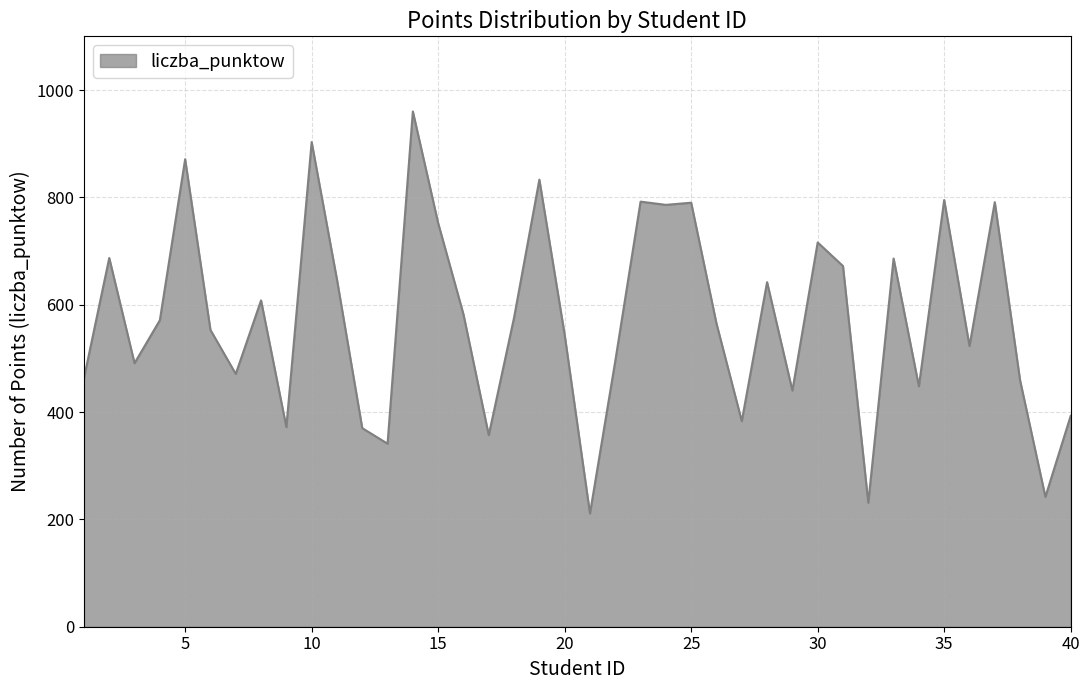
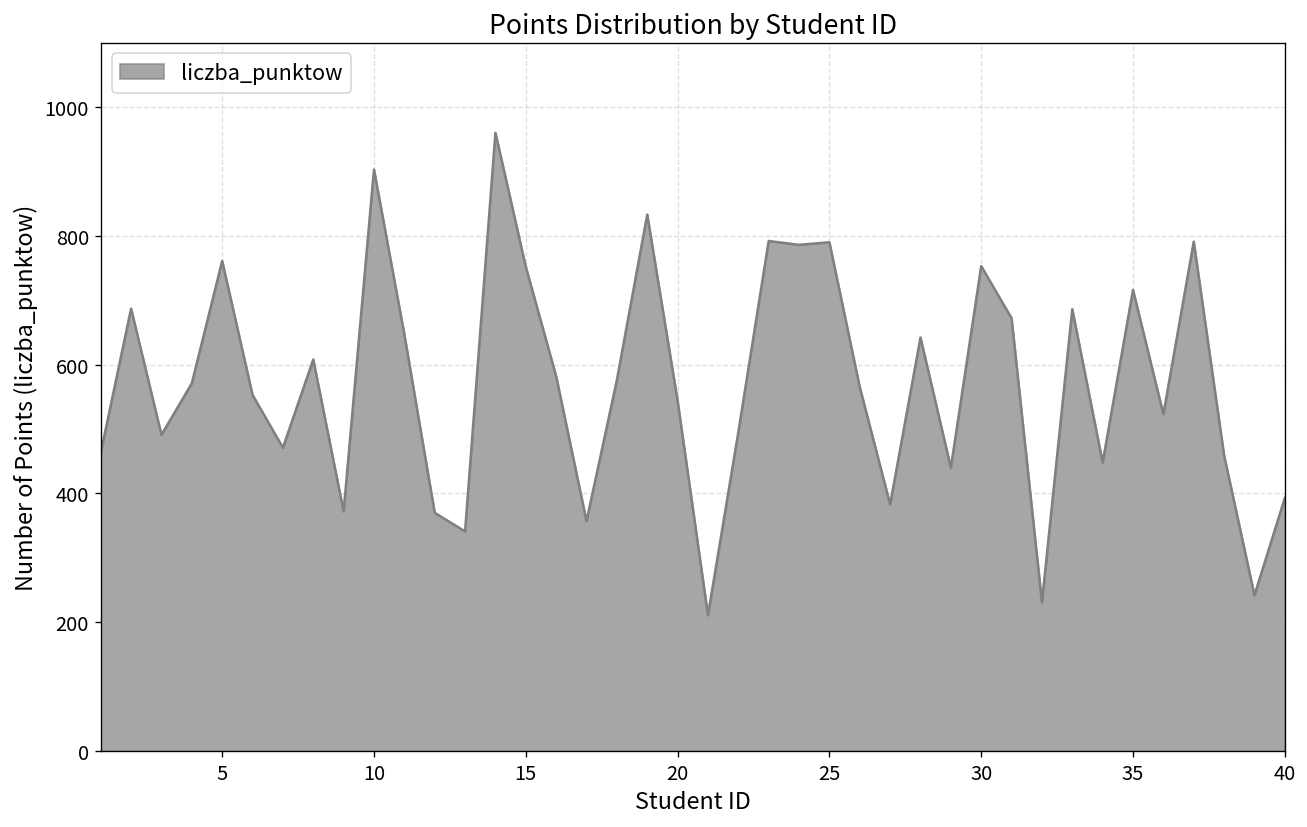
  {
-   "5": 870,
+   "5": 760,
    "10": 900,
    "15": 750,
    "20": 540,
    "25": 790,
-   "30": 720,
-   "35": 800,
+   "30": 750,
+   "35": 720,
    "40": 390
  }
